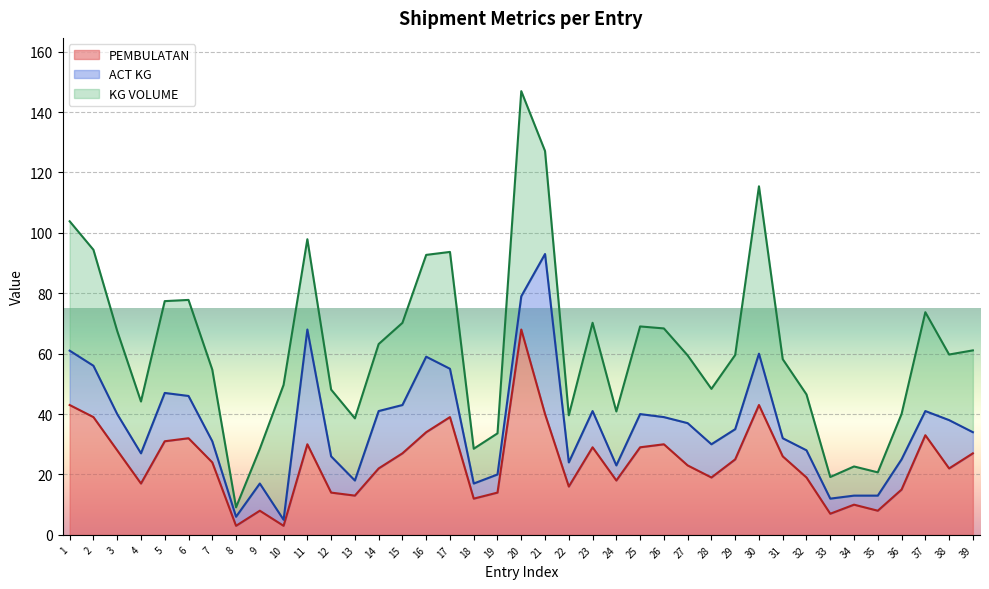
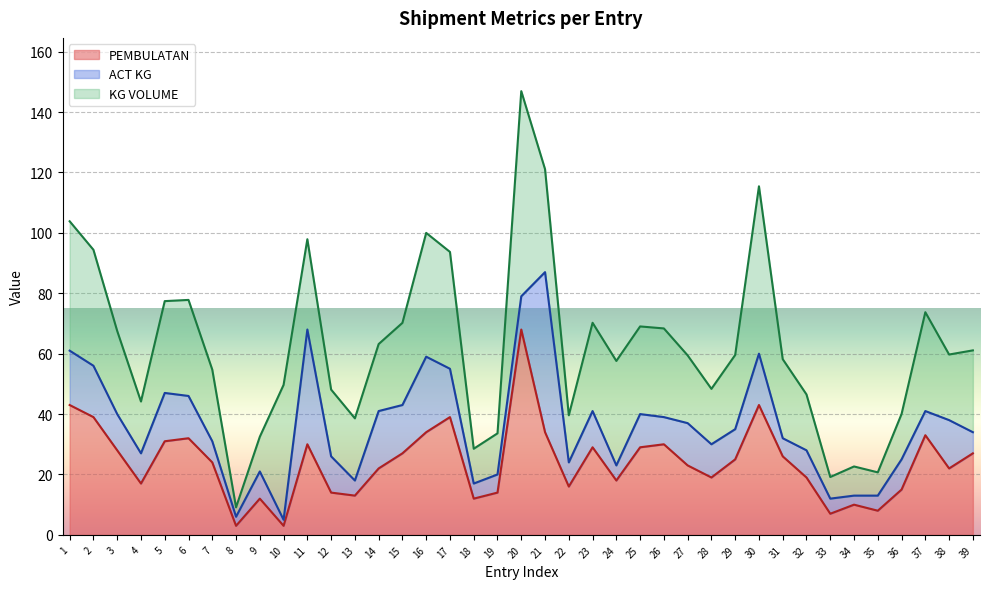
  {
    "PEMBULATAN": {
      "1": 43,
      "2": 39,
      "3": 28,
      "4": 17,
      "5": 31,
      "6": 32,
      "7": 24,
      "8": 3,
-     "9": 8,
+     "9": 12,
      "10": 3,
      "11": 30,
      "12": 14,
      "13": 13,
      "14": 22,
      "15": 27,
      "16": 34,
      "17": 39,
      "18": 12,
      "19": 14,
      "20": 68,
-     "21": 40,
+     "21": 34,
      "22": 16,
      "23": 29,
      "24": 18,
      "25": 29,
      "26": 30,
      "27": 23,
      "28": 19,
      "29": 25,
      "30": 43,
      "31": 26,
      "32": 19,
      "33": 7,
      "34": 10,
      "35": 8,
      "36": 15,
      "37": 33,
      "38": 22,
      "39": 27
    },
    "ACT KG": {
      "1": 18,
      "2": 17,
      "3": 12,
      "4": 10,
      "5": 16,
      "6": 14,
      "7": 7,
      "8": 3,
      "9": 9,
      "10": 2,
      "11": 38,
      "12": 12,
      "13": 5,
      "14": 19,
      "15": 16,
      "16": 25,
      "17": 16,
      "18": 5,
      "19": 6,
      "20": 11,
      "21": 53,
      "22": 8,
      "23": 12,
      "24": 5,
      "25": 11,
      "26": 9,
      "27": 14,
      "28": 11,
      "29": 10,
      "30": 17,
      "31": 6,
      "32": 9,
      "33": 5,
      "34": 3,
      "35": 5,
      "36": 10,
      "37": 8,
      "38": 16,
      "39": 7
    },
    "KG VOLUME": {
      "1": 43,
      "2": 38,
      "3": 28,
      "4": 17,
      "5": 30,
      "6": 32,
      "7": 24,
      "8": 3,
      "9": 11,
      "10": 45,
      "11": 30,
      "12": 22,
      "13": 21,
      "14": 22,
      "15": 27,
-     "16": 34,
+     "16": 41,
      "17": 39,
      "18": 12,
      "19": 14,
      "20": 68,
      "21": 34,
      "22": 16,
      "23": 29,
-     "24": 18,
+     "24": 35,
      "25": 29,
      "26": 29,
      "27": 22,
      "28": 18,
      "29": 25,
      "30": 55,
      "31": 26,
      "32": 19,
      "33": 7,
      "34": 10,
      "35": 8,
      "36": 15,
      "37": 33,
      "38": 22,
      "39": 27
    }
  }
